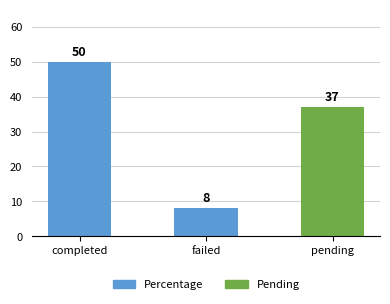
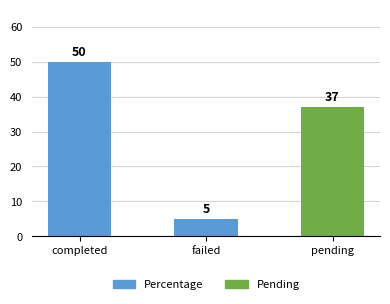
  {
    "completed": 50,
-   "failed": 8,
+   "failed": 5,
    "pending": 37
  }
